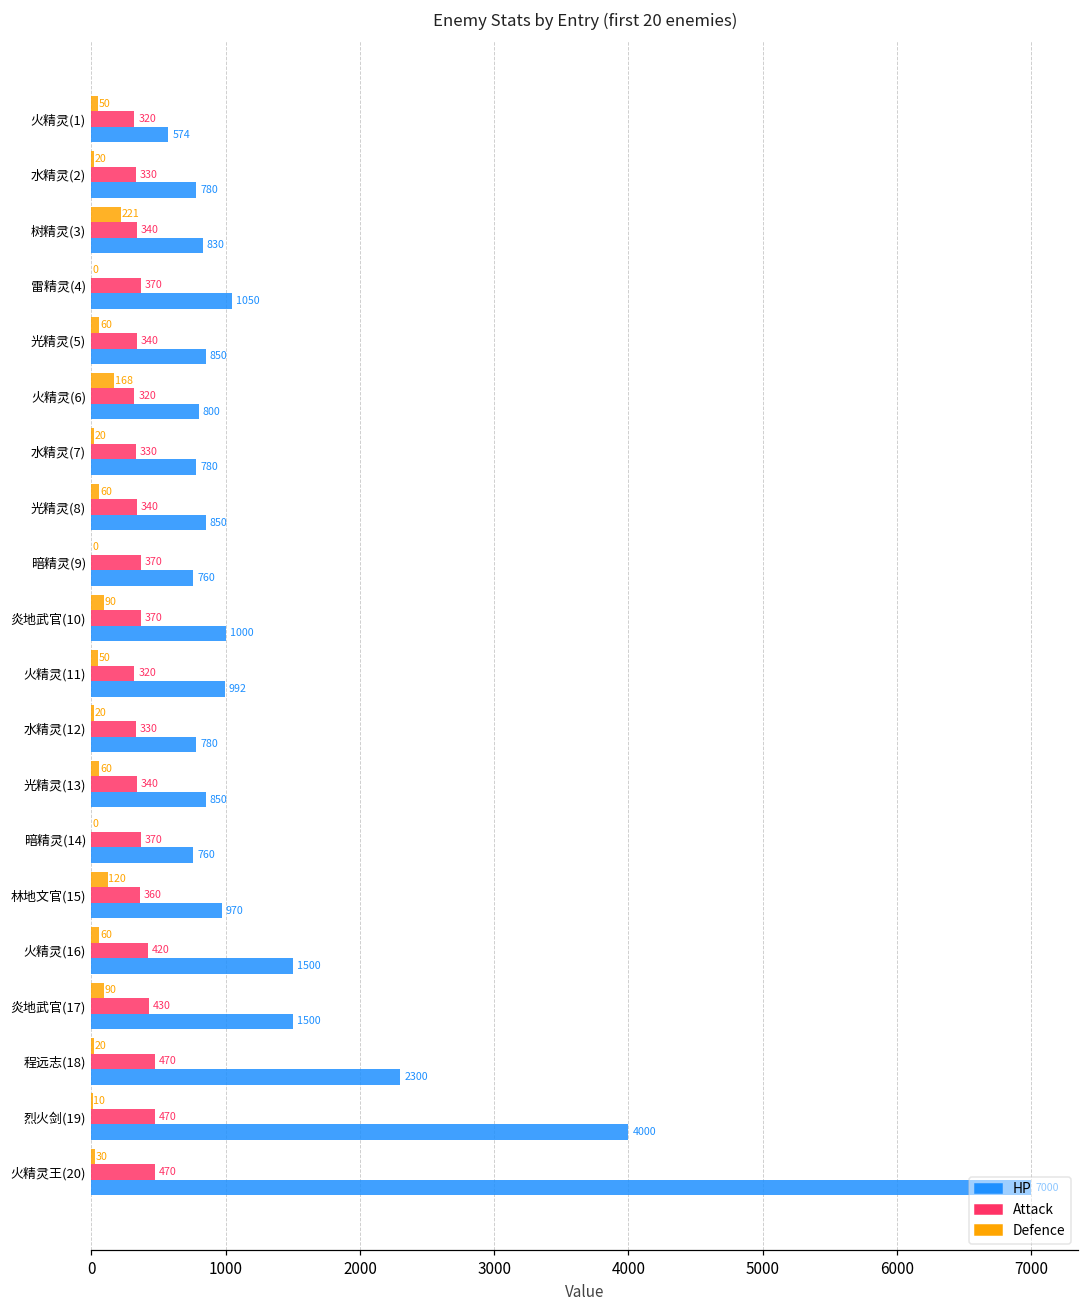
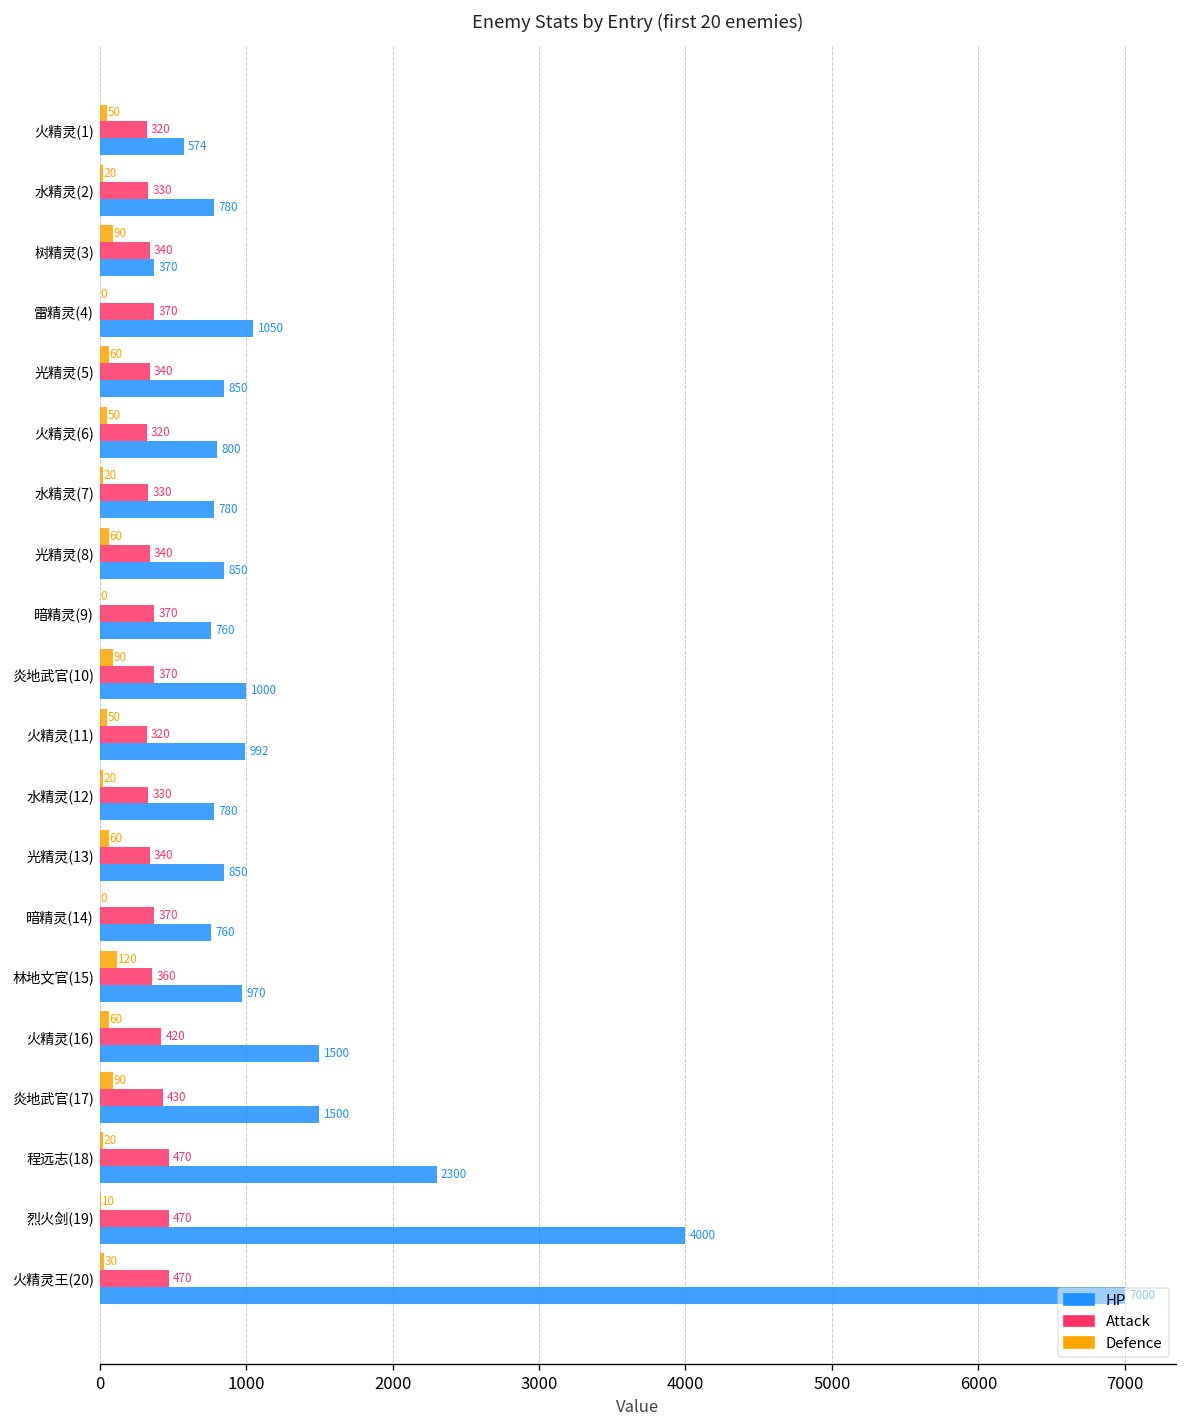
  {
    "HP": {
      "火精灵(1)": 574,
      "水精灵(2)": 780,
-     "树精灵(3)": 830,
+     "树精灵(3)": 370,
      "雷精灵(4)": 1050,
      "光精灵(5)": 850,
      "火精灵(6)": 800,
      "水精灵(7)": 780,
      "光精灵(8)": 850,
      "暗精灵(9)": 760,
      "炎地武官(10)": 1000,
      "火精灵(11)": 992,
      "水精灵(12)": 780,
      "光精灵(13)": 850,
      "暗精灵(14)": 760,
      "林地文官(15)": 970,
      "火精灵(16)": 1500,
      "炎地武官(17)": 1500,
      "程远志(18)": 2300,
      "烈火剑(19)": 4000
    },
    "Attack": {
      "火精灵(1)": 320,
      "水精灵(2)": 330,
      "树精灵(3)": 340,
      "雷精灵(4)": 370,
      "光精灵(5)": 340,
      "火精灵(6)": 320,
      "水精灵(7)": 330,
      "光精灵(8)": 340,
      "暗精灵(9)": 370,
      "炎地武官(10)": 370,
      "火精灵(11)": 320,
      "水精灵(12)": 330,
      "光精灵(13)": 340,
      "暗精灵(14)": 370,
      "林地文官(15)": 360,
      "火精灵(16)": 420,
      "炎地武官(17)": 430,
      "程远志(18)": 470,
      "烈火剑(19)": 470,
      "火精灵王(20)": 470
    },
    "Defence": {
      "火精灵(1)": 50,
      "水精灵(2)": 20,
-     "树精灵(3)": 221,
+     "树精灵(3)": 90,
      "雷精灵(4)": 0,
      "光精灵(5)": 60,
-     "火精灵(6)": 168,
+     "火精灵(6)": 50,
      "水精灵(7)": 20,
      "光精灵(8)": 60,
      "暗精灵(9)": 0,
      "炎地武官(10)": 90,
      "火精灵(11)": 50,
      "水精灵(12)": 20,
      "光精灵(13)": 60,
      "暗精灵(14)": 0,
      "林地文官(15)": 120,
      "火精灵(16)": 60,
      "炎地武官(17)": 90,
      "程远志(18)": 20,
      "烈火剑(19)": 10,
      "火精灵王(20)": 30
    }
  }
